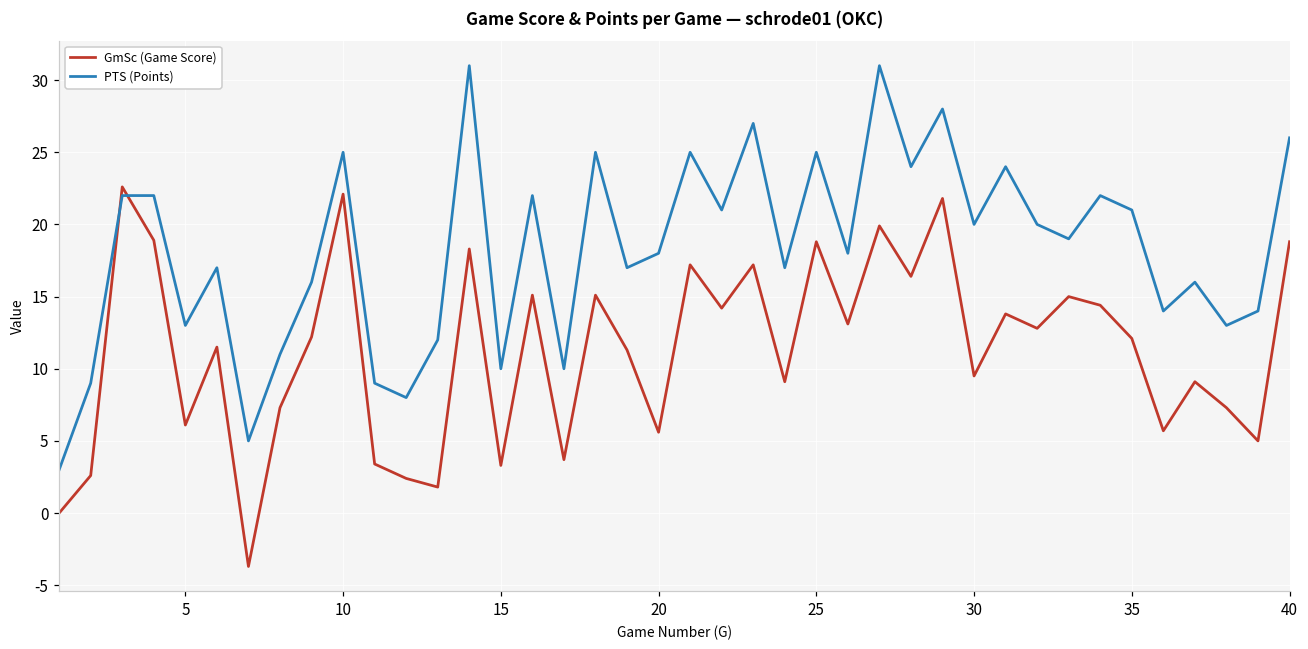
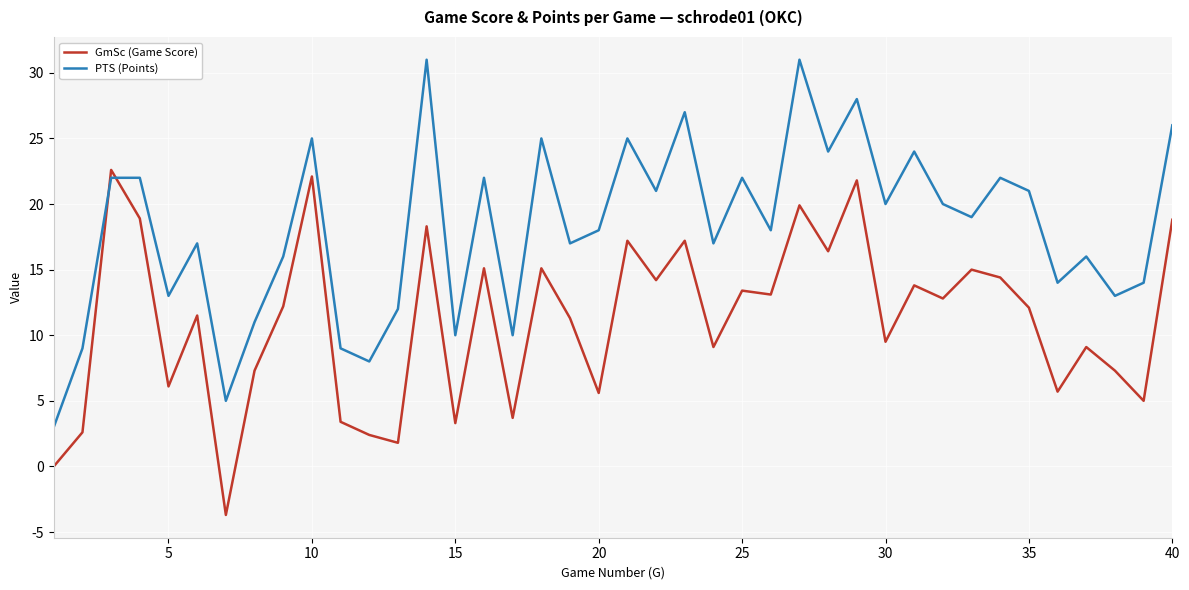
  {
    "GmSc (Game Score)": {
      "5": 6.1,
      "10": 22.1,
      "15": 3.3,
      "20": 5.6,
-     "25": 18.8,
+     "25": 13.4,
      "30": 9.5,
      "35": 12.1,
      "40": 18.8
    },
    "PTS (Points)": {
      "5": 13,
      "10": 25,
      "15": 10,
      "20": 18,
-     "25": 25,
+     "25": 22,
      "30": 20,
      "35": 21,
      "40": 26
    }
  }
